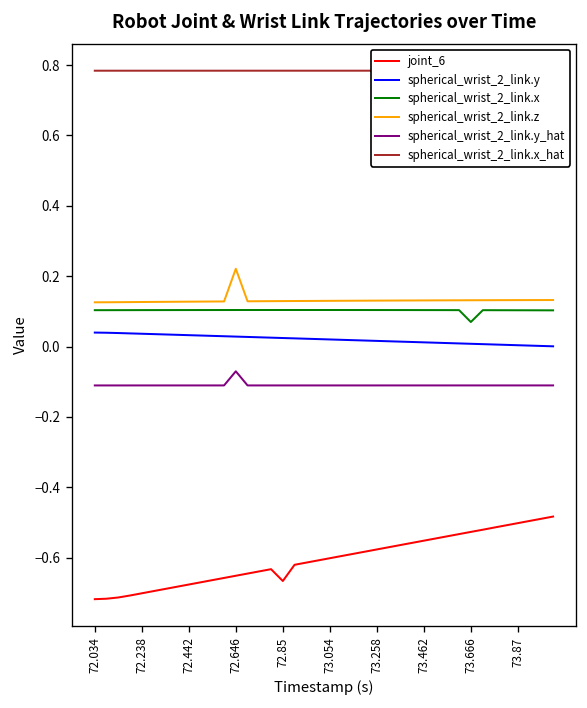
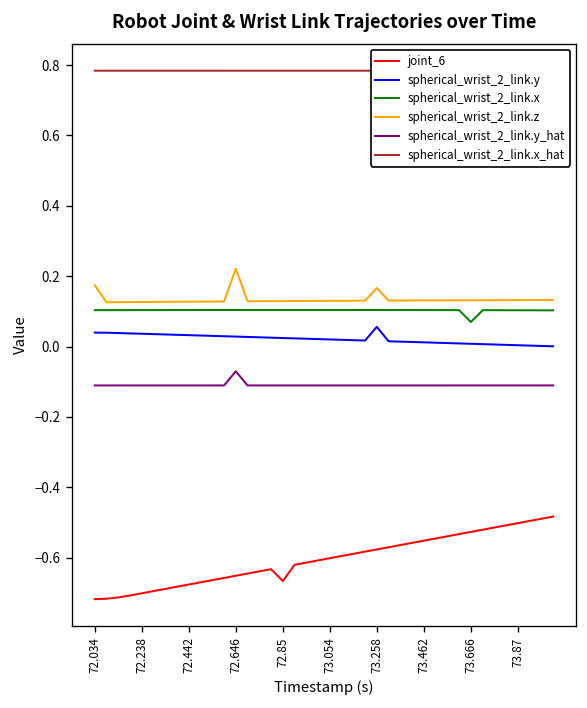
  {
    "joint_6": {
      "72.034": -0.72,
      "72.238": -0.70,
      "72.442": -0.68,
      "72.646": -0.65,
      "72.85": -0.67,
      "73.054": -0.60,
      "73.258": -0.58,
      "73.462": -0.55,
      "73.666": -0.53,
      "73.87": -0.50
    },
    "spherical_wrist_2_link.y": {
      "72.034": 0.04,
      "72.238": 0.04,
      "72.442": 0.03,
      "72.646": 0.03,
      "72.85": 0.02,
      "73.054": 0.02,
-     "73.258": 0.02,
+     "73.258": 0.06,
      "73.462": 0.01,
      "73.666": 0.01,
      "73.87": 0.00
    },
    "spherical_wrist_2_link.x": {
      "72.034": 0.10,
      "72.238": 0.10,
      "72.442": 0.10,
      "72.646": 0.10,
      "72.85": 0.10,
      "73.054": 0.10,
      "73.258": 0.10,
      "73.462": 0.10,
      "73.666": 0.07,
      "73.87": 0.10
    },
    "spherical_wrist_2_link.z": {
-     "72.034": 0.13,
+     "72.034": 0.17,
      "72.238": 0.13,
      "72.442": 0.13,
      "72.646": 0.22,
      "72.85": 0.13,
      "73.054": 0.13,
-     "73.258": 0.13,
+     "73.258": 0.17,
      "73.462": 0.13,
      "73.666": 0.13,
      "73.87": 0.13
    },
    "spherical_wrist_2_link.y_hat": {
      "72.034": -0.11,
      "72.238": -0.11,
      "72.442": -0.11,
      "72.646": -0.07,
      "72.85": -0.11,
      "73.054": -0.11,
      "73.258": -0.11,
      "73.462": -0.11,
      "73.666": -0.11,
      "73.87": -0.11
    },
    "spherical_wrist_2_link.x_hat": {
      "72.034": 0.78,
      "72.238": 0.78,
      "72.442": 0.78,
      "72.646": 0.78,
      "72.85": 0.78,
      "73.054": 0.78
    }
  }
